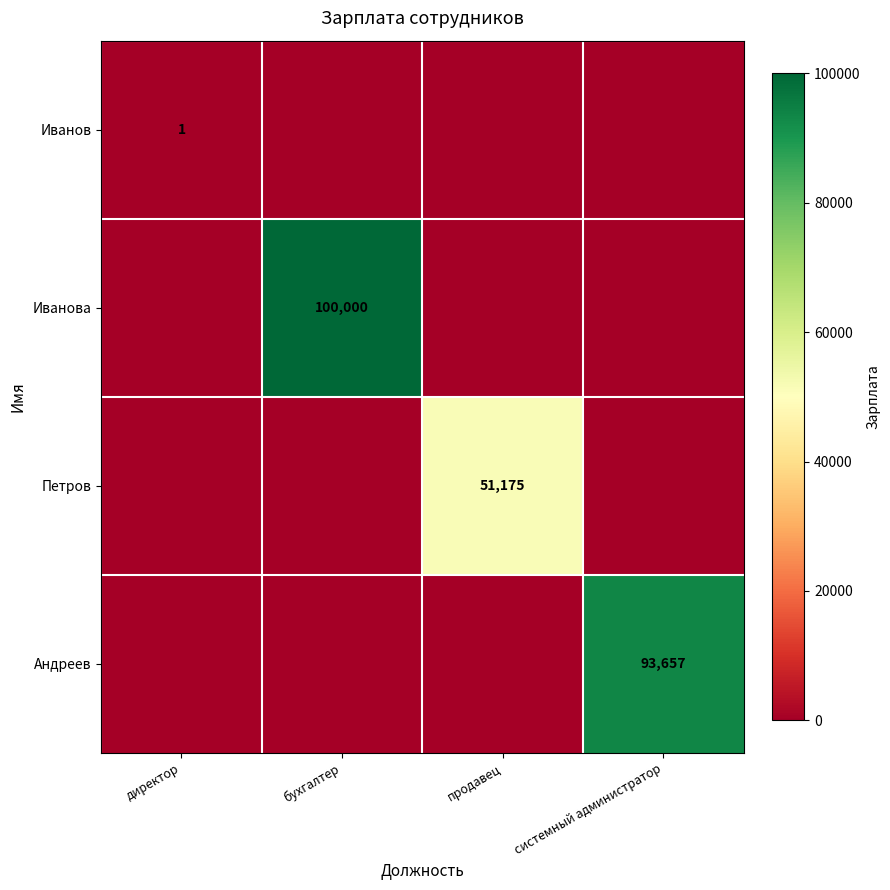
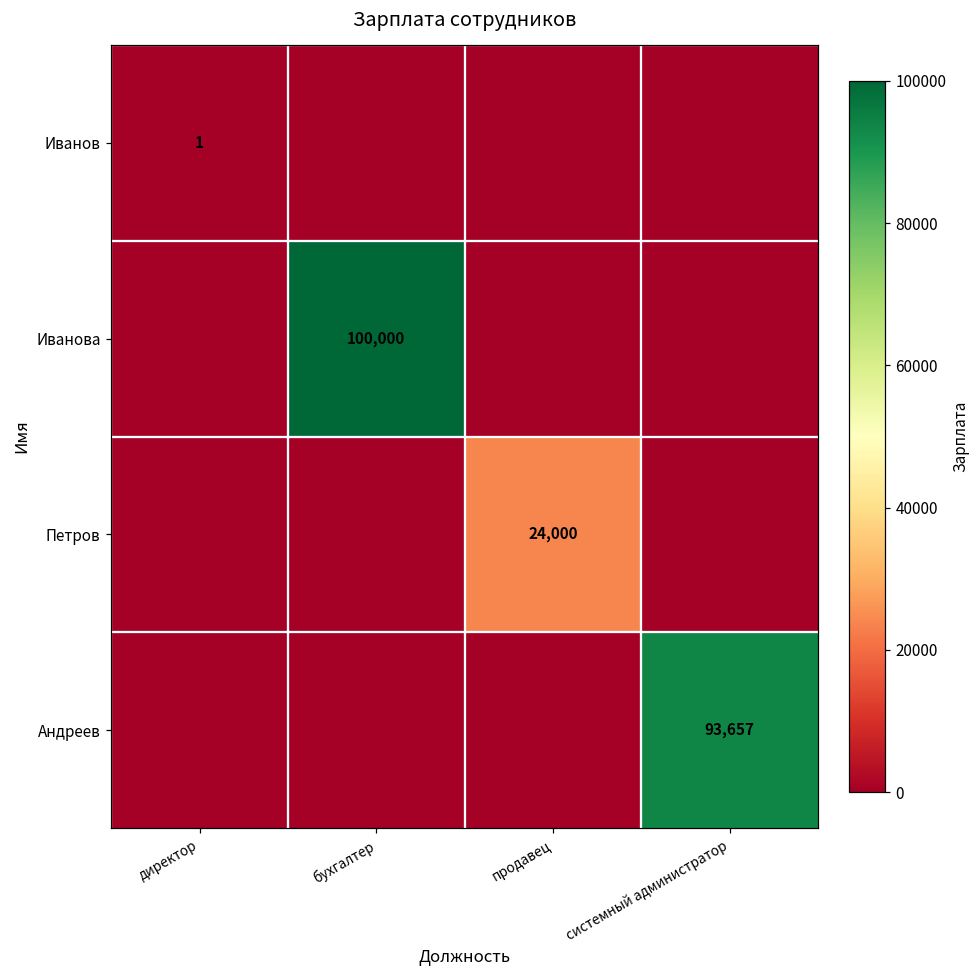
  {
    "Иванов": {
      "директор": "1"
    },
    "Иванова": {
      "бухгалтер": "100,000"
    },
    "Петров": {
-     "продавец": "51,175"
+     "продавец": "24,000"
    },
    "Андреев": {
      "системный администратор": "93,657"
    }
  }
